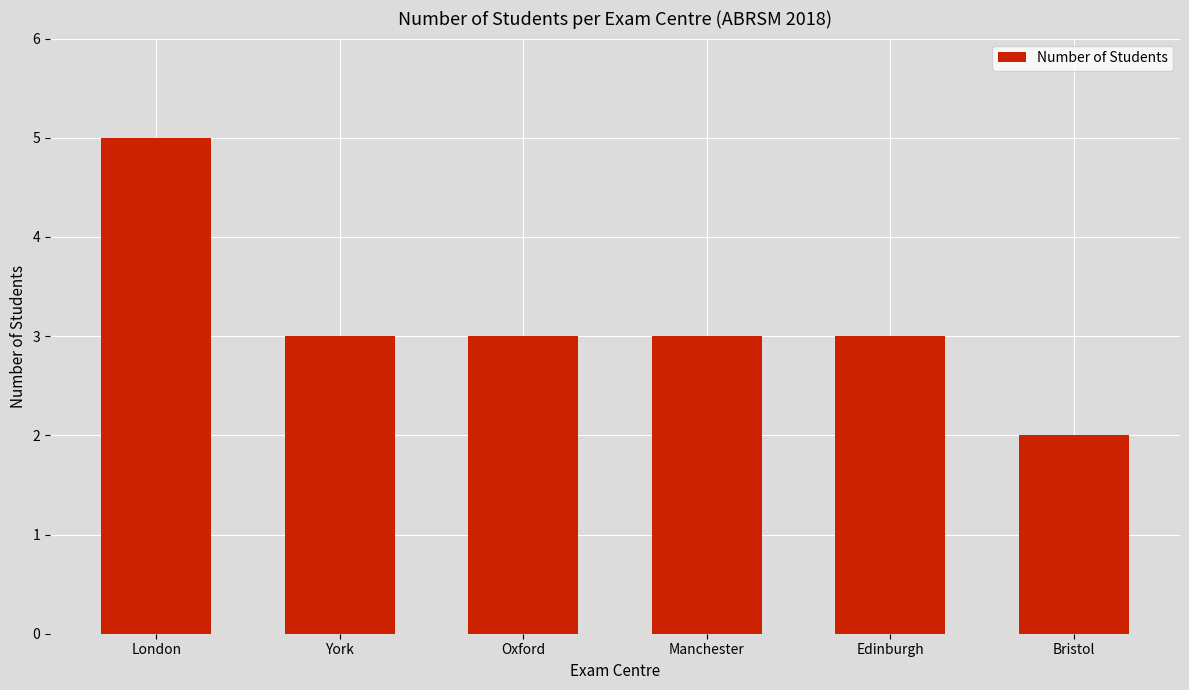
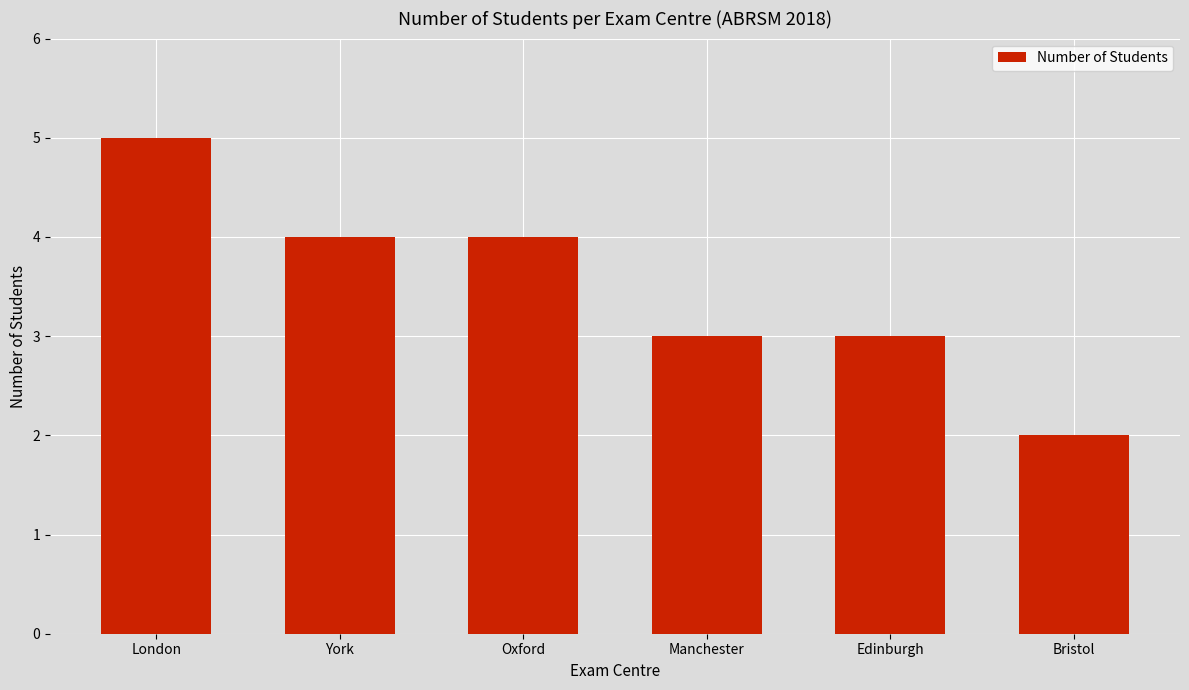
  {
    "London": 5,
-   "York": 3,
-   "Oxford": 3,
+   "York": 4,
+   "Oxford": 4,
    "Manchester": 3,
    "Edinburgh": 3,
    "Bristol": 2
  }
